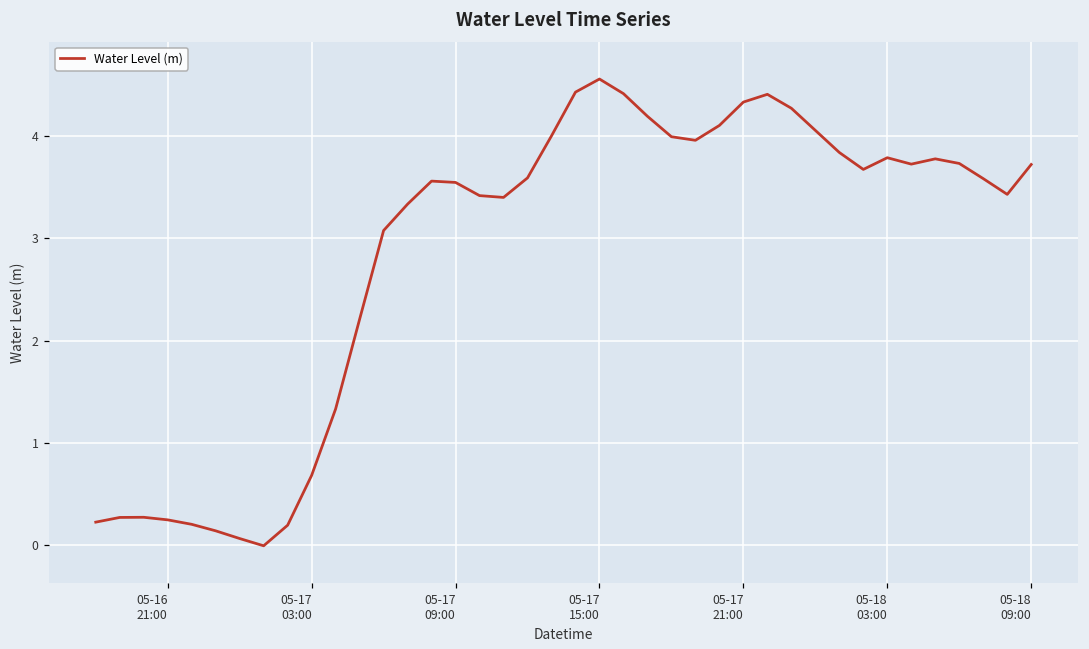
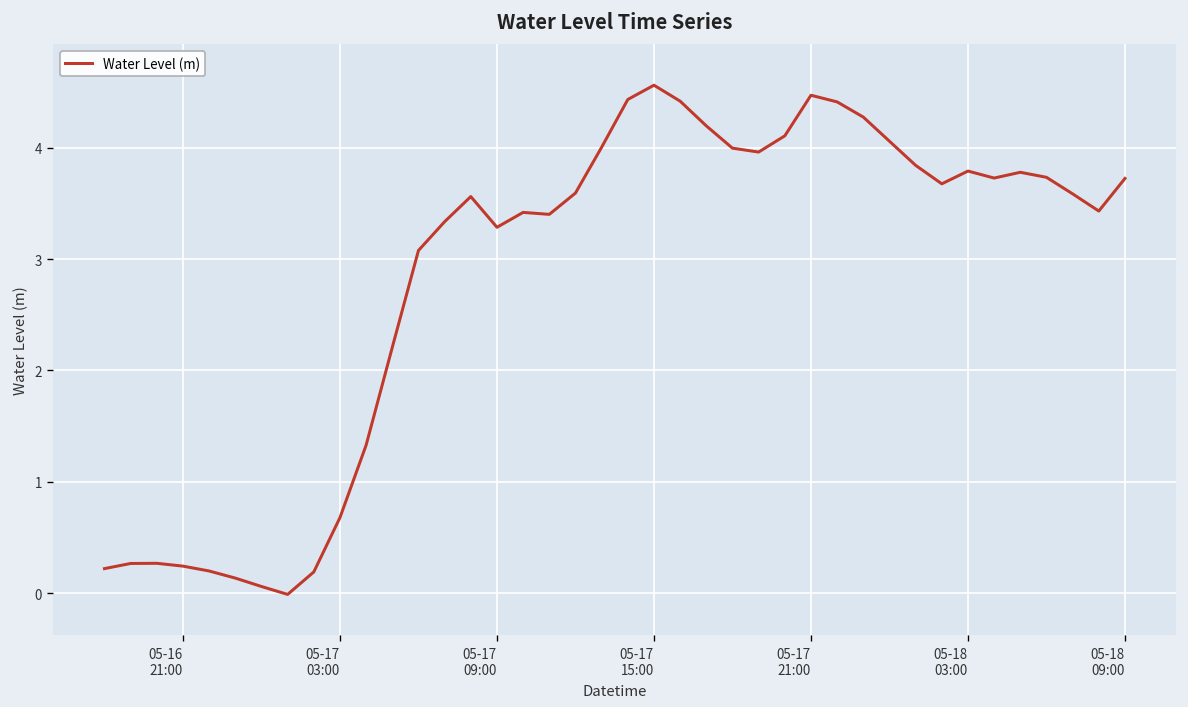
  {
    "05-16 21:00": 0.2,
    "05-17 03:00": 0.7,
-   "05-17 09:00": 3.5,
+   "05-17 09:00": 3.3,
    "05-17 15:00": 4.6,
-   "05-17 21:00": 4.3,
+   "05-17 21:00": 4.5,
    "05-18 03:00": 3.8,
    "05-18 09:00": 3.7
  }
